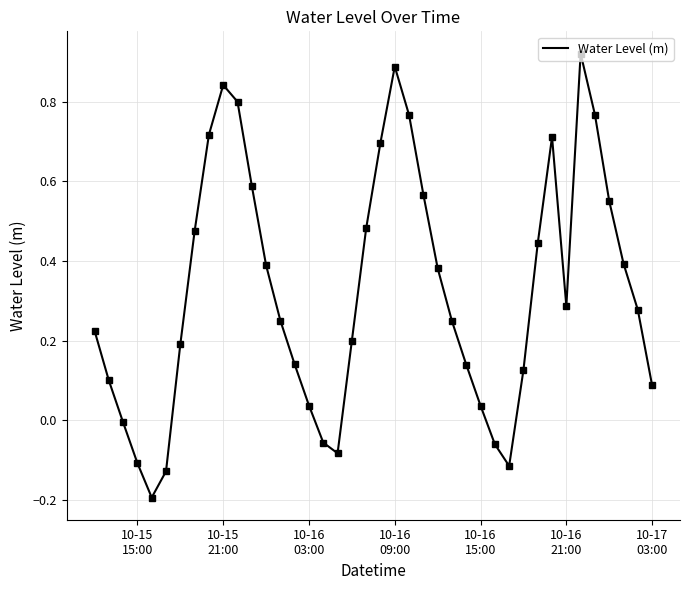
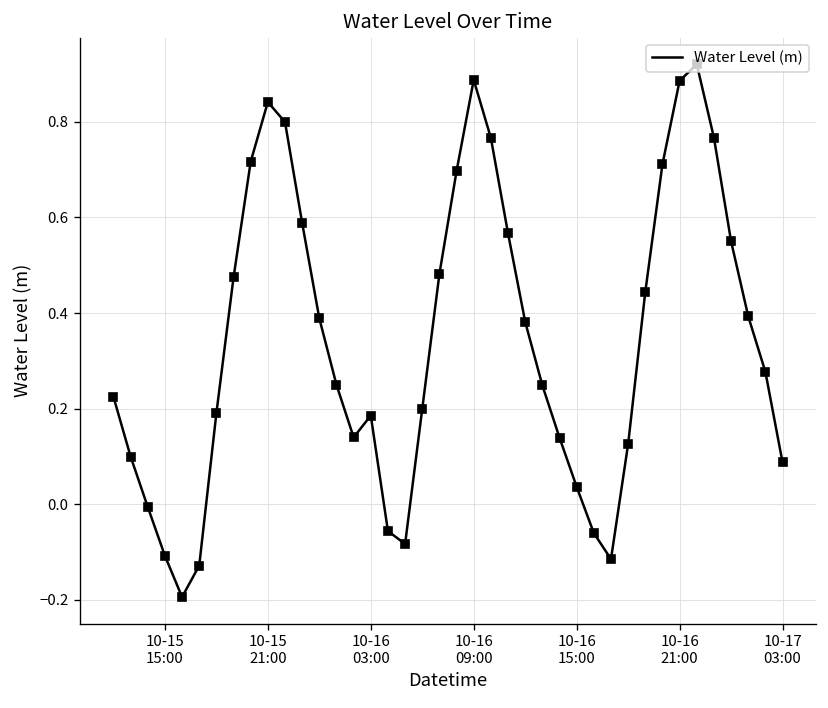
  {
    "10-15 15:00": -0.11,
    "10-15 21:00": 0.84,
-   "10-16 03:00": 0.04,
+   "10-16 03:00": 0.19,
    "10-16 09:00": 0.89,
    "10-16 15:00": 0.04,
-   "10-16 21:00": 0.29,
+   "10-16 21:00": 0.89,
    "10-17 03:00": 0.09
  }
